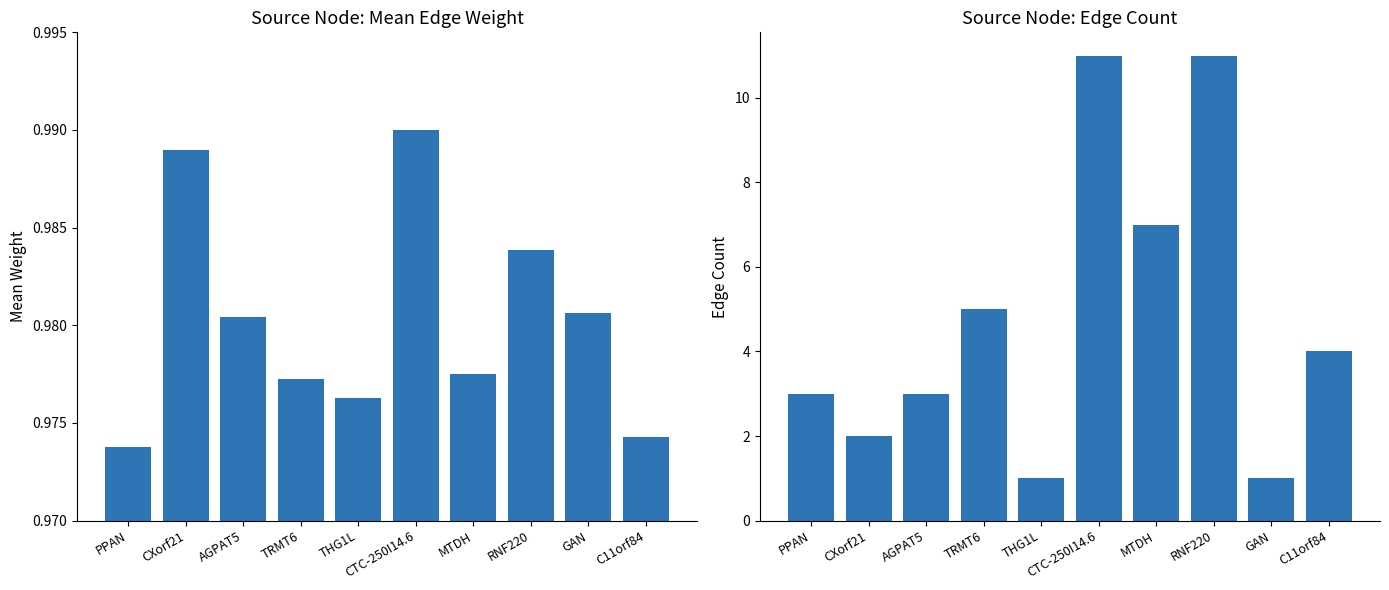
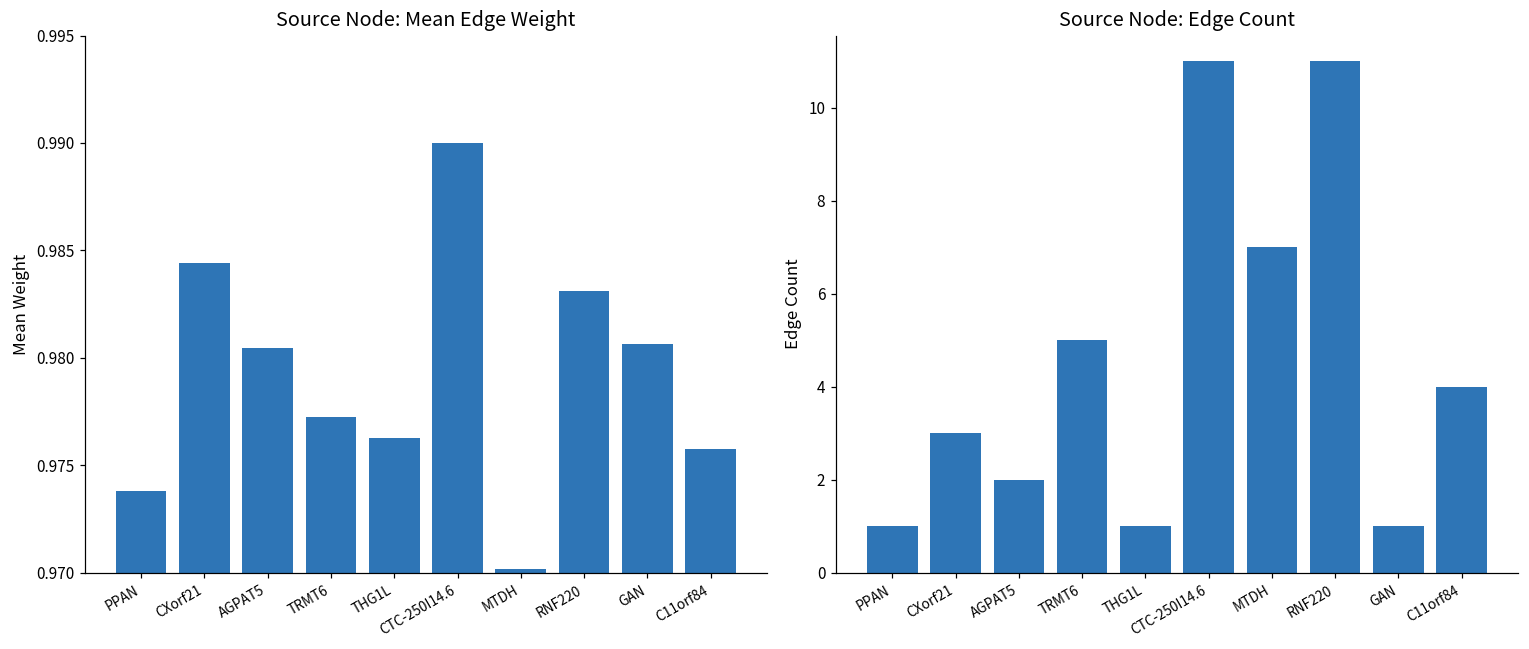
  {
    "Source Node: Mean Edge Weight": {
      "PPAN": 0.9738,
-     "CXorf21": 0.9890,
+     "CXorf21": 0.9844,
      "AGPAT5": 0.9804,
      "TRMT6": 0.9773,
      "THG1L": 0.9763,
      "CTC-250I14.6": 0.9900,
-     "MTDH": 0.9775,
-     "RNF220": 0.9838,
+     "MTDH": 0.9702,
+     "RNF220": 0.9831,
      "GAN": 0.9806,
-     "C11orf84": 0.9743
+     "C11orf84": 0.9758
    },
    "Source Node: Edge Count": {
-     "PPAN": 3,
-     "CXorf21": 2,
-     "AGPAT5": 3,
+     "PPAN": 1,
+     "CXorf21": 3,
+     "AGPAT5": 2,
      "TRMT6": 5,
      "THG1L": 1,
      "CTC-250I14.6": 11,
      "MTDH": 7,
      "RNF220": 11,
      "GAN": 1,
      "C11orf84": 4
    }
  }
